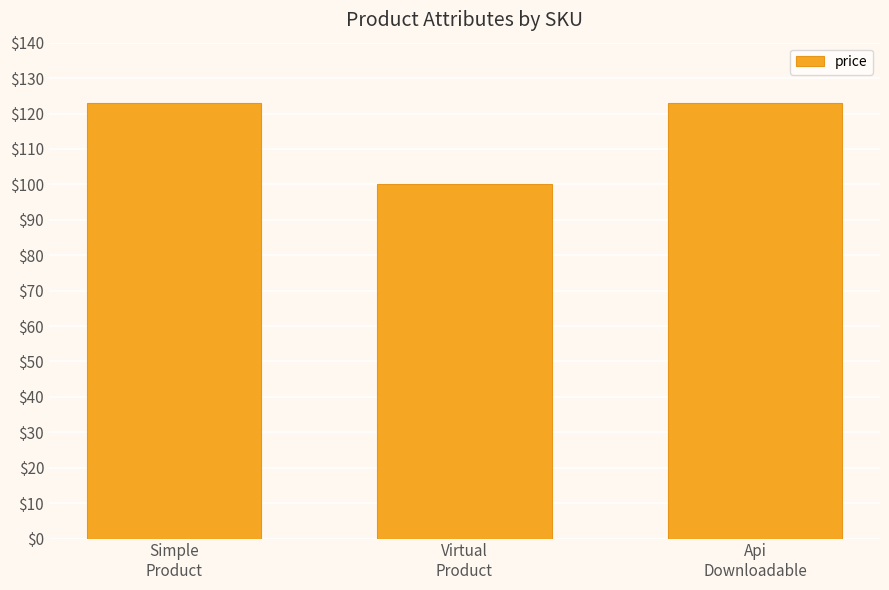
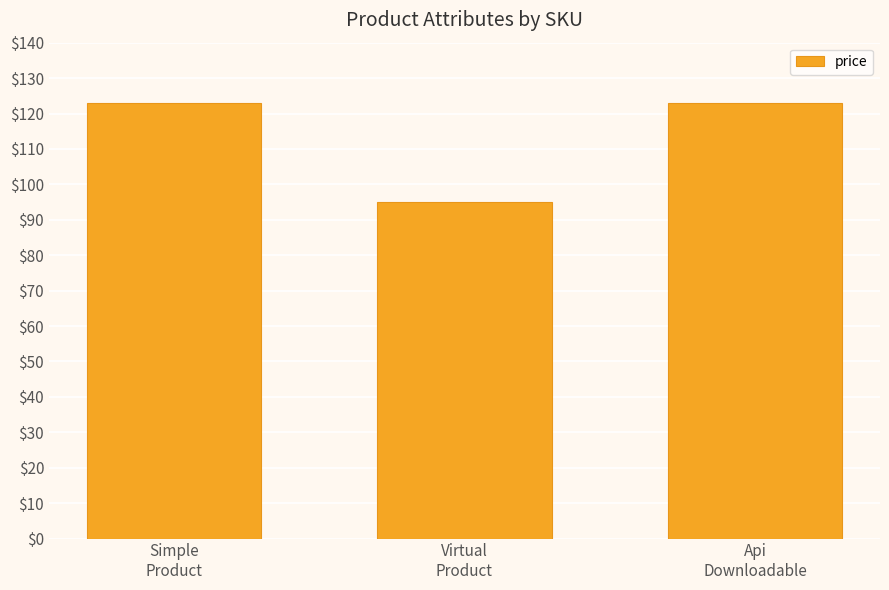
  {
    "Simple Product": "$123",
-   "Virtual Product": "$100",
+   "Virtual Product": "$95",
    "Api Downloadable": "$123"
  }
